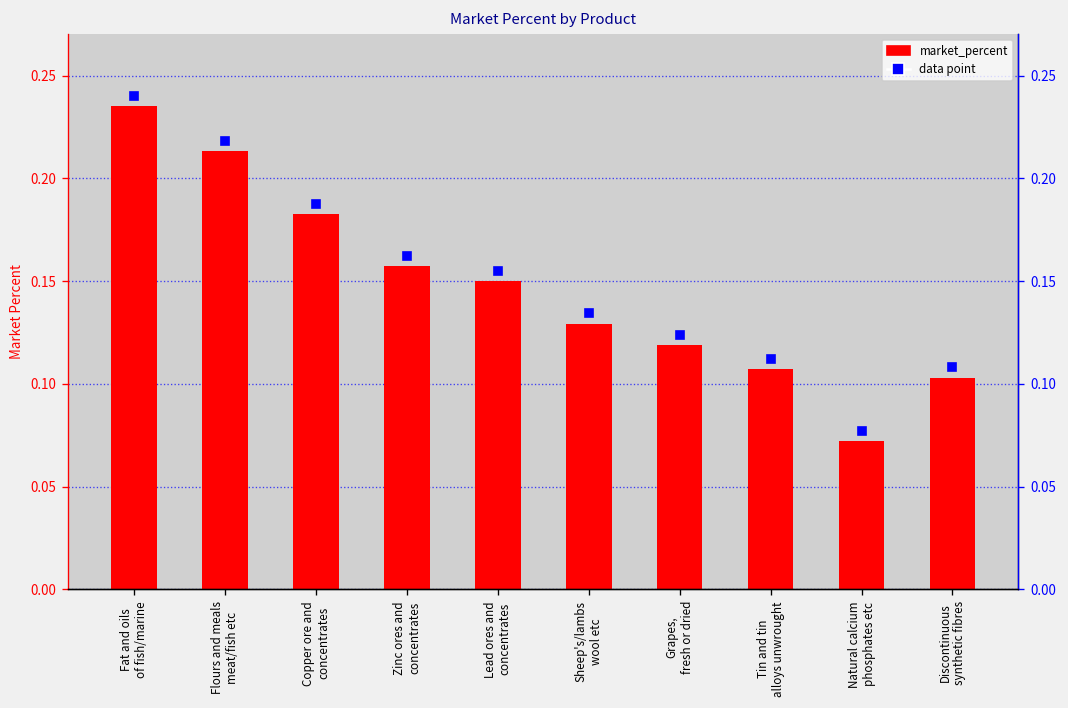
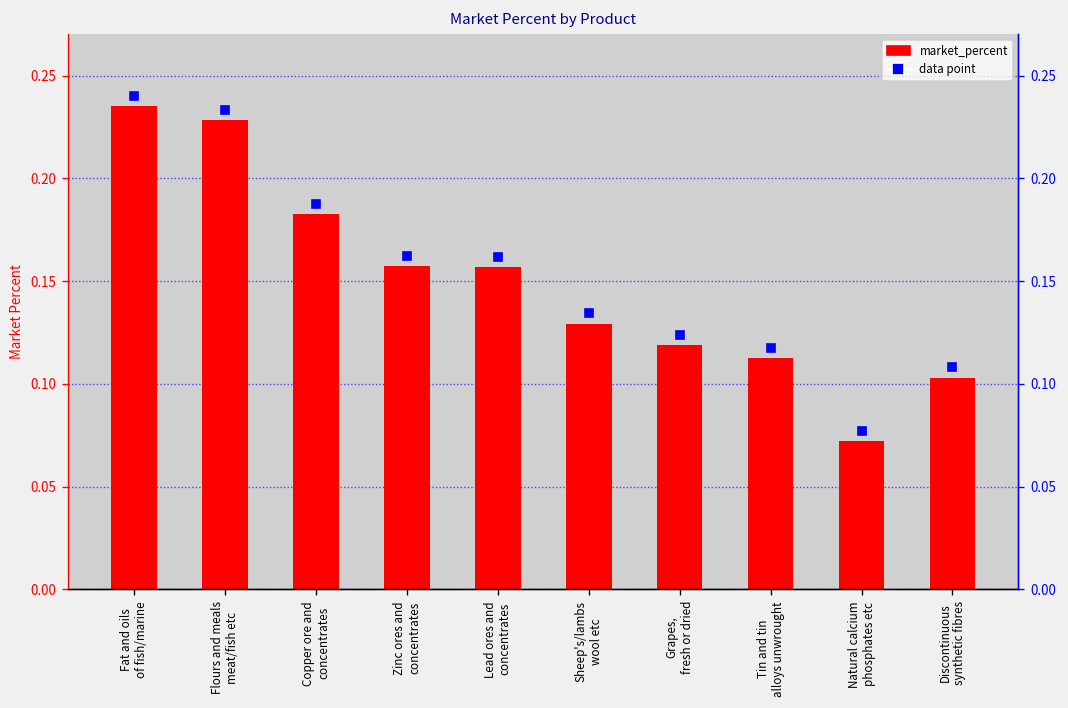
  {
    "market_percent": {
      "Fat and oils of fish/marine": 0.235,
-     "Flours and meals meat/fish etc": 0.213,
+     "Flours and meals meat/fish etc": 0.228,
      "Copper ore and concentrates": 0.183,
      "Zinc ores and concentrates": 0.157,
-     "Lead ores and concentrates": 0.150,
+     "Lead ores and concentrates": 0.157,
      "Sheep's/lambs wool etc": 0.129,
      "Grapes, fresh or dried": 0.119,
-     "Tin and tin alloys unwrought": 0.107,
+     "Tin and tin alloys unwrought": 0.113,
      "Natural calcium phosphates etc": 0.072,
      "Discontinuous synthetic fibres": 0.103
    }
  }
